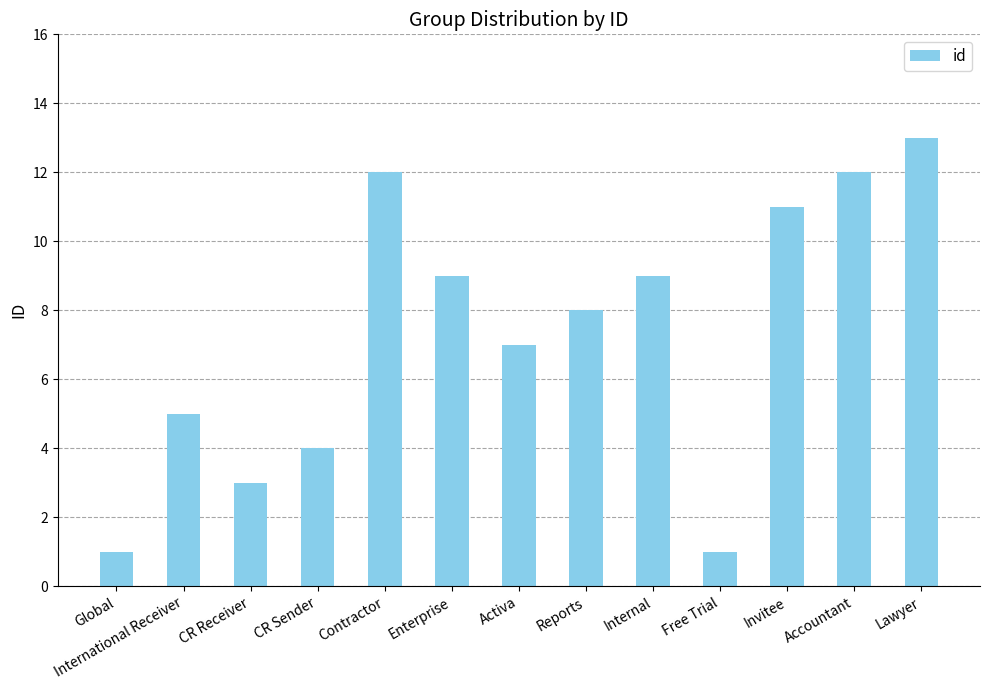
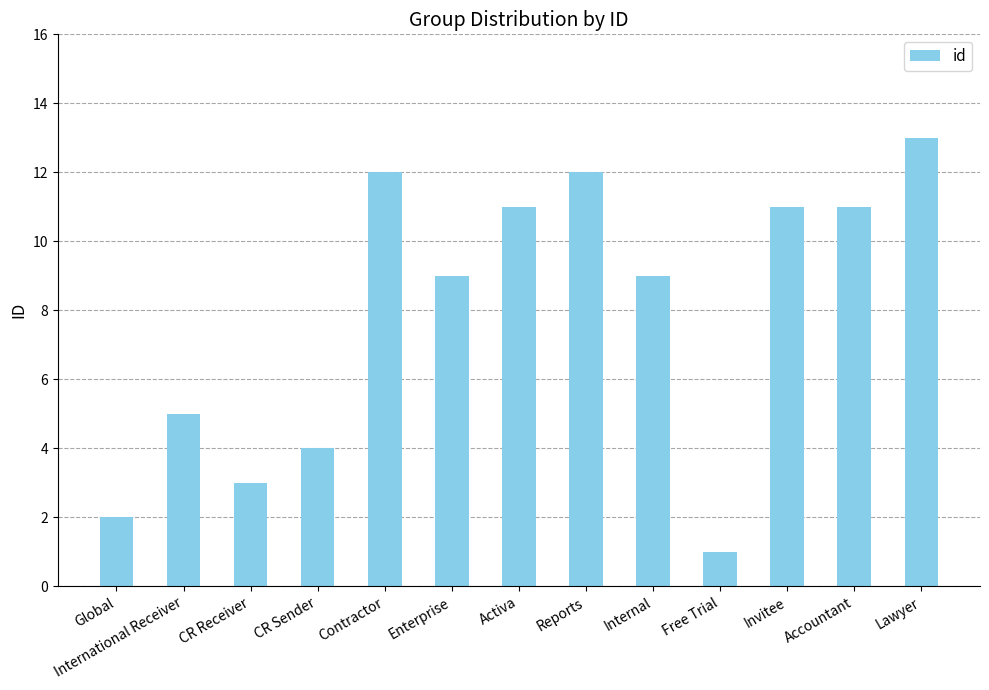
  {
-   "Global": 1,
+   "Global": 2,
    "International Receiver": 5,
    "CR Receiver": 3,
    "CR Sender": 4,
    "Contractor": 12,
    "Enterprise": 9,
-   "Activa": 7,
-   "Reports": 8,
+   "Activa": 11,
+   "Reports": 12,
    "Internal": 9,
    "Free Trial": 1,
    "Invitee": 11,
-   "Accountant": 12,
+   "Accountant": 11,
    "Lawyer": 13
  }
